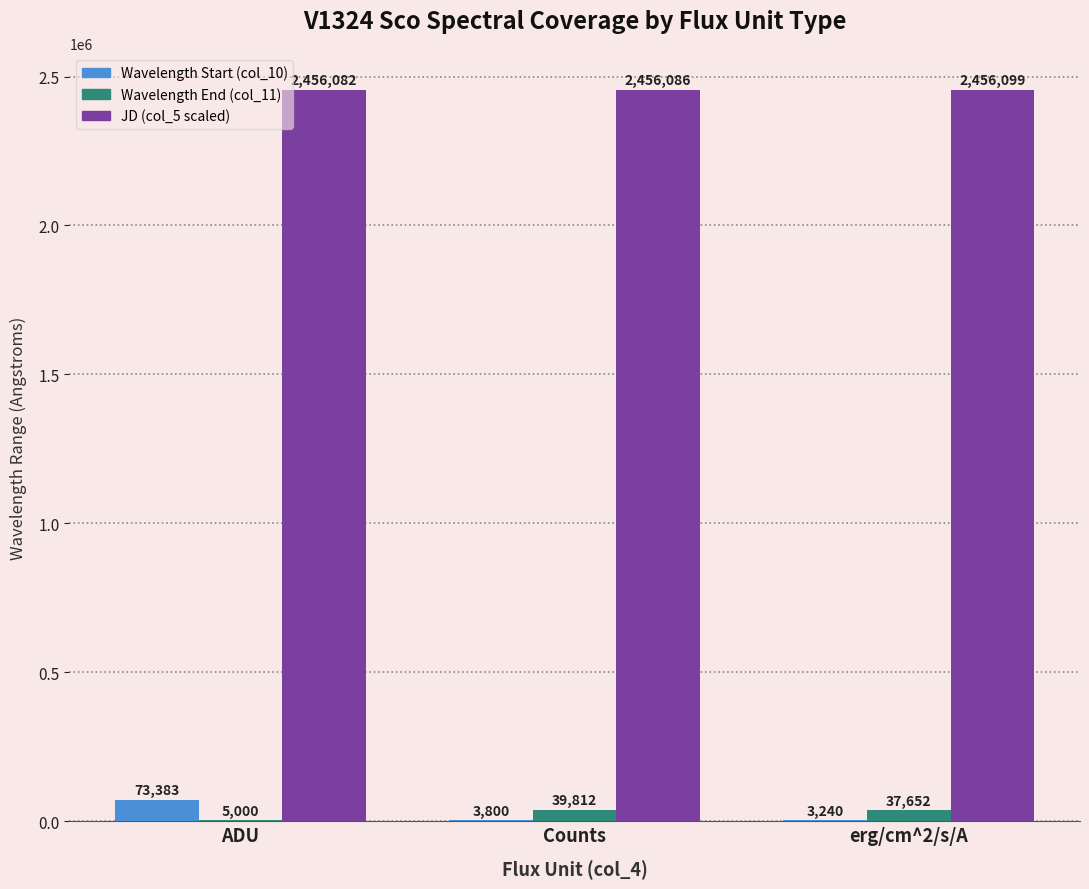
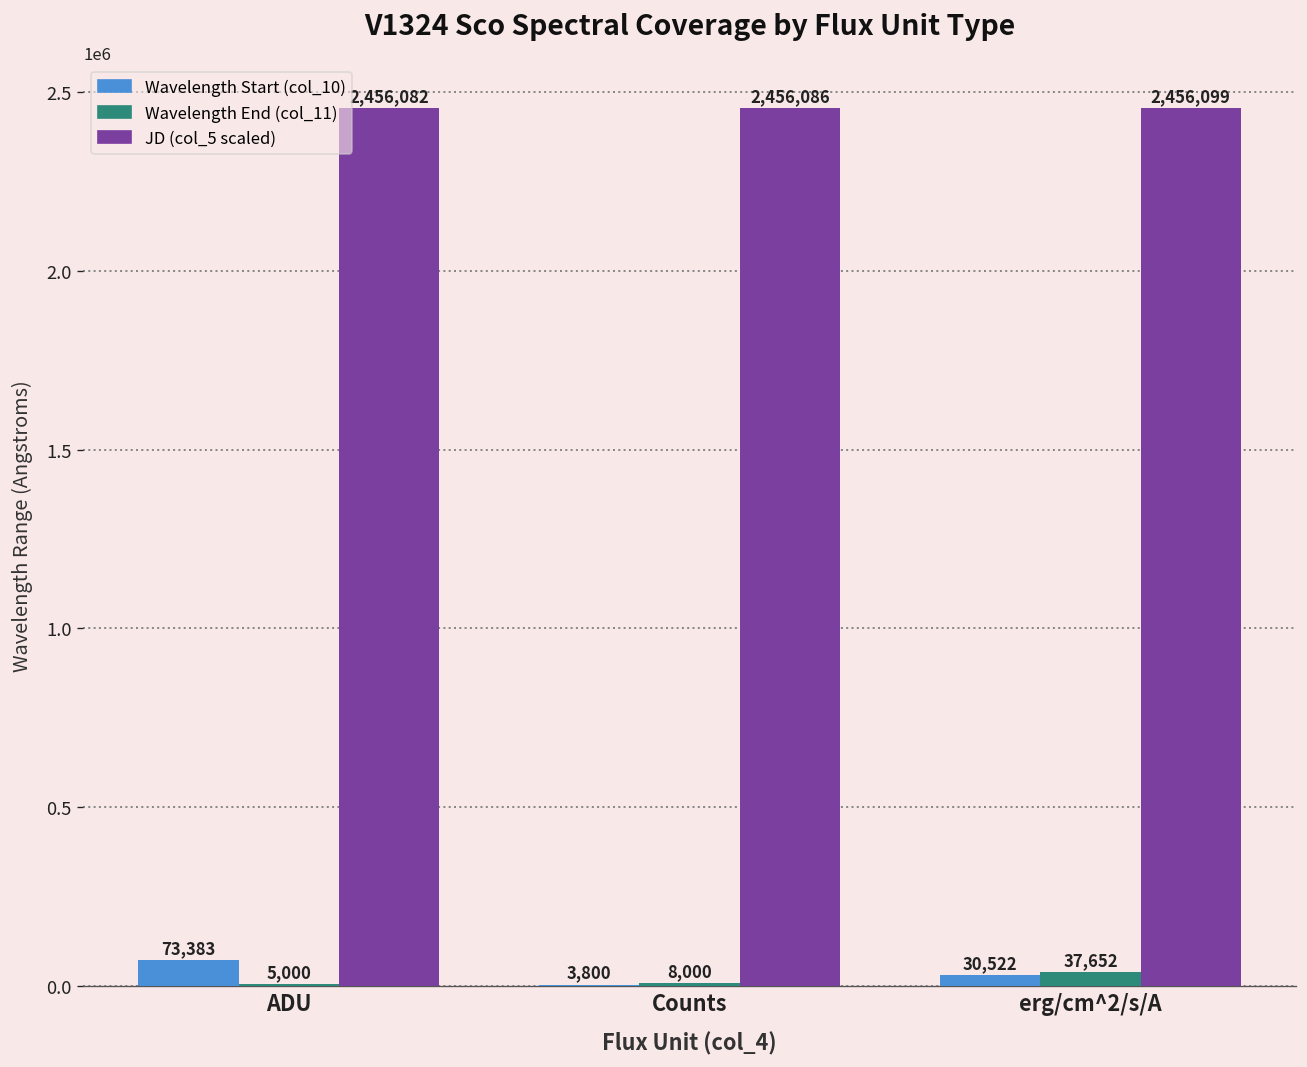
  {
    "Wavelength Start (col_10)": {
      "ADU": "73,383",
      "Counts": "3,800",
-     "erg/cm^2/s/A": "3,240"
+     "erg/cm^2/s/A": "30,522"
    },
    "Wavelength End (col_11)": {
      "ADU": "5,000",
-     "Counts": "39,812",
+     "Counts": "8,000",
      "erg/cm^2/s/A": "37,652"
    },
    "JD (col_5 scaled)": {
      "Counts": "2,456,086",
      "erg/cm^2/s/A": "2,456,099"
    }
  }
